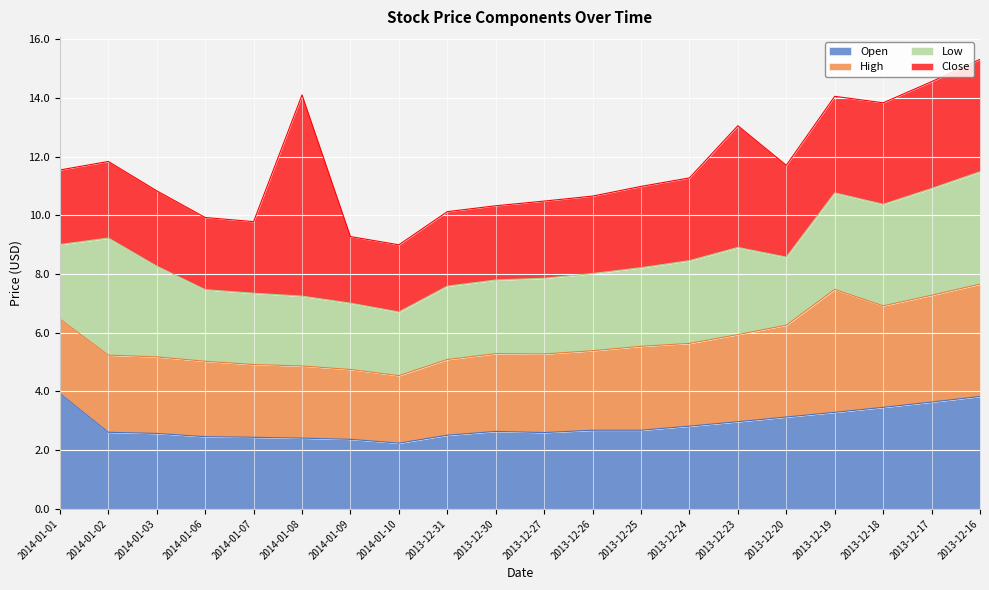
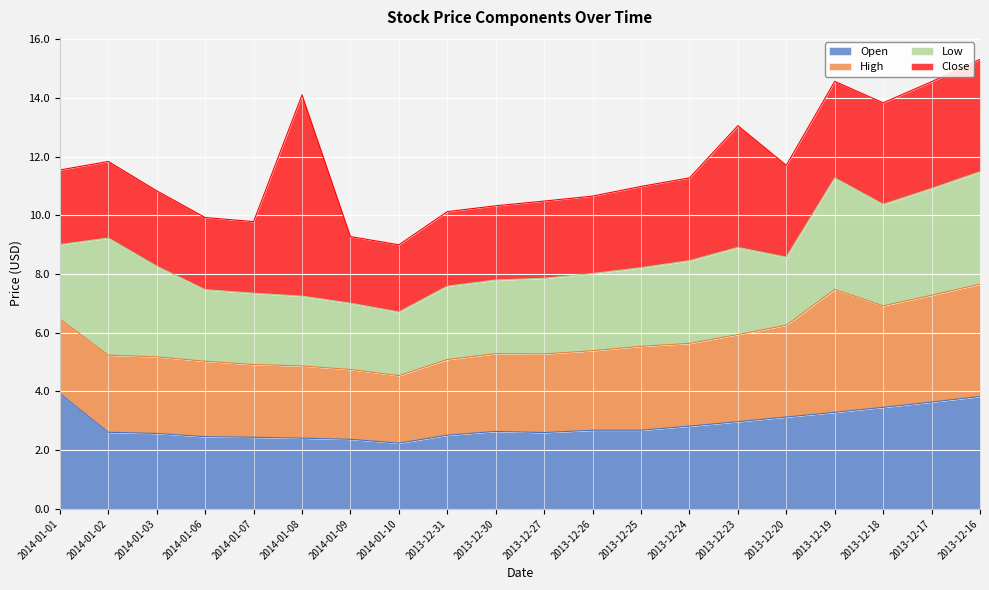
  {
    "Open": {
      "2014-01-01": 3.9,
      "2014-01-02": 2.6,
      "2014-01-03": 2.6,
      "2014-01-06": 2.5,
      "2014-01-07": 2.4,
      "2014-01-08": 2.4,
      "2014-01-09": 2.4,
      "2014-01-10": 2.2,
      "2013-12-31": 2.5,
      "2013-12-30": 2.6,
      "2013-12-27": 2.6,
      "2013-12-26": 2.7,
      "2013-12-25": 2.7,
      "2013-12-24": 2.8,
      "2013-12-23": 3.0,
      "2013-12-20": 3.1,
      "2013-12-19": 3.3,
      "2013-12-18": 3.5,
      "2013-12-17": 3.6,
      "2013-12-16": 3.8
    },
    "High": {
      "2014-01-01": 2.5,
      "2014-01-02": 2.6,
      "2014-01-03": 2.6,
      "2014-01-06": 2.6,
      "2014-01-07": 2.5,
      "2014-01-08": 2.5,
      "2014-01-09": 2.4,
      "2014-01-10": 2.3,
      "2013-12-31": 2.6,
      "2013-12-30": 2.7,
      "2013-12-27": 2.7,
      "2013-12-26": 2.7,
      "2013-12-25": 2.9,
      "2013-12-24": 2.8,
      "2013-12-23": 3.0,
      "2013-12-20": 3.1,
      "2013-12-19": 4.2,
      "2013-12-18": 3.5,
      "2013-12-17": 3.6,
      "2013-12-16": 3.8
    },
    "Low": {
      "2014-01-01": 2.5,
      "2014-01-02": 4.0,
      "2014-01-03": 3.1,
      "2014-01-06": 2.4,
      "2014-01-07": 2.4,
      "2014-01-08": 2.4,
      "2014-01-09": 2.3,
      "2014-01-10": 2.2,
      "2013-12-31": 2.5,
      "2013-12-30": 2.5,
      "2013-12-27": 2.6,
      "2013-12-26": 2.6,
      "2013-12-25": 2.7,
      "2013-12-24": 2.8,
      "2013-12-23": 3.0,
      "2013-12-20": 2.3,
-     "2013-12-19": 3.3,
+     "2013-12-19": 3.8,
      "2013-12-18": 3.5,
      "2013-12-17": 3.6,
      "2013-12-16": 3.8
    },
    "Close": {
      "2014-01-01": 2.5,
      "2014-01-02": 2.6,
      "2014-01-03": 2.6,
      "2014-01-06": 2.5,
      "2014-01-07": 2.4,
      "2014-01-08": 6.9,
      "2014-01-09": 2.3,
      "2014-01-10": 2.3,
      "2013-12-31": 2.5,
      "2013-12-30": 2.5,
      "2013-12-27": 2.6,
      "2013-12-26": 2.6,
      "2013-12-25": 2.8,
      "2013-12-24": 2.8,
      "2013-12-23": 4.2,
      "2013-12-20": 3.1,
      "2013-12-19": 3.3,
      "2013-12-18": 3.5,
      "2013-12-17": 3.6,
      "2013-12-16": 3.8
    }
  }
